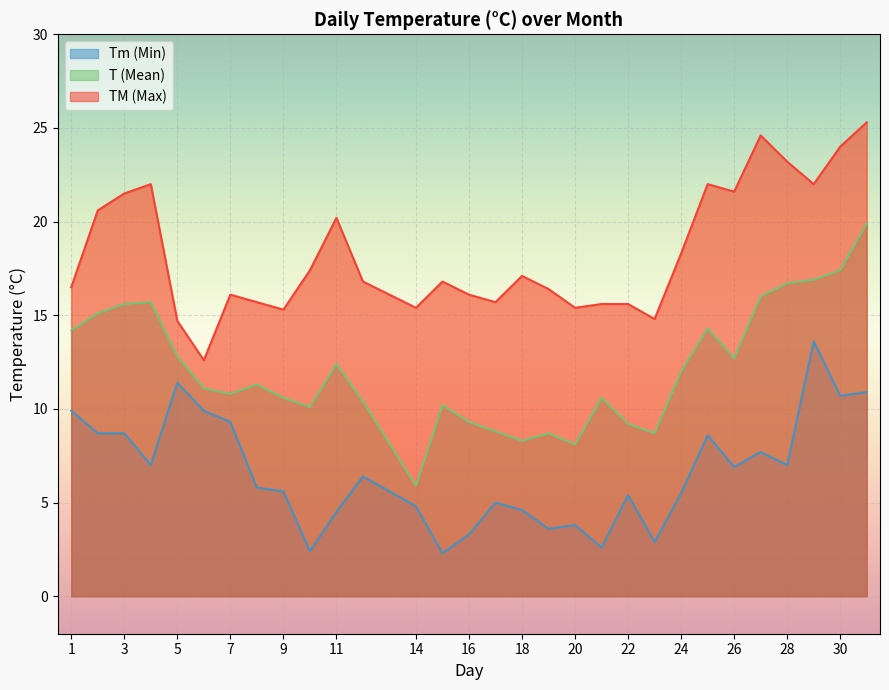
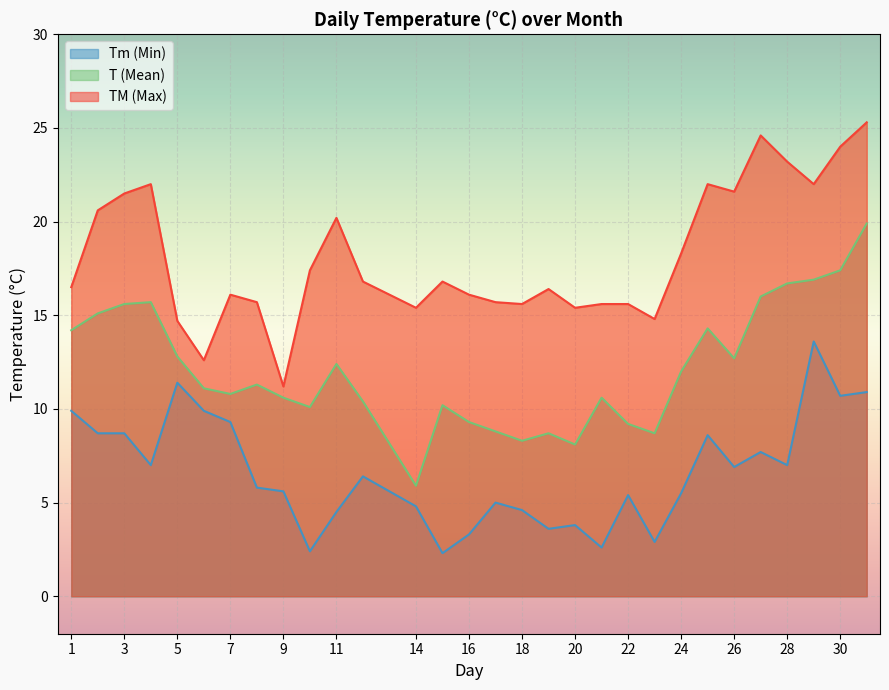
  {
    "Tm (Min)": {
      "1": 9.9,
      "3": 8.7,
      "5": 11.4,
      "7": 9.3,
      "9": 5.6,
      "11": 4.5,
      "14": 4.8,
      "16": 3.3,
      "18": 4.6,
      "20": 3.8,
      "22": 5.4,
      "24": 5.5,
      "26": 6.9,
      "28": 7.0,
      "30": 10.7
    },
    "T (Mean)": {
      "1": 14.2,
      "3": 15.6,
      "5": 12.8,
      "7": 10.8,
      "9": 10.6,
      "11": 12.4,
      "14": 5.9,
      "16": 9.3,
      "18": 8.3,
      "20": 8.1,
      "22": 9.2,
      "24": 12.0,
      "26": 12.7,
      "28": 16.7,
      "30": 17.4
    },
    "TM (Max)": {
      "1": 16.5,
      "3": 21.5,
      "5": 14.7,
      "7": 16.1,
-     "9": 15.3,
+     "9": 11.2,
      "11": 20.2,
      "14": 15.4,
      "16": 16.1,
-     "18": 17.1,
+     "18": 15.6,
      "20": 15.4,
      "22": 15.6,
      "24": 18.3,
      "26": 21.6,
      "28": 23.2,
      "30": 24.0
    }
  }
